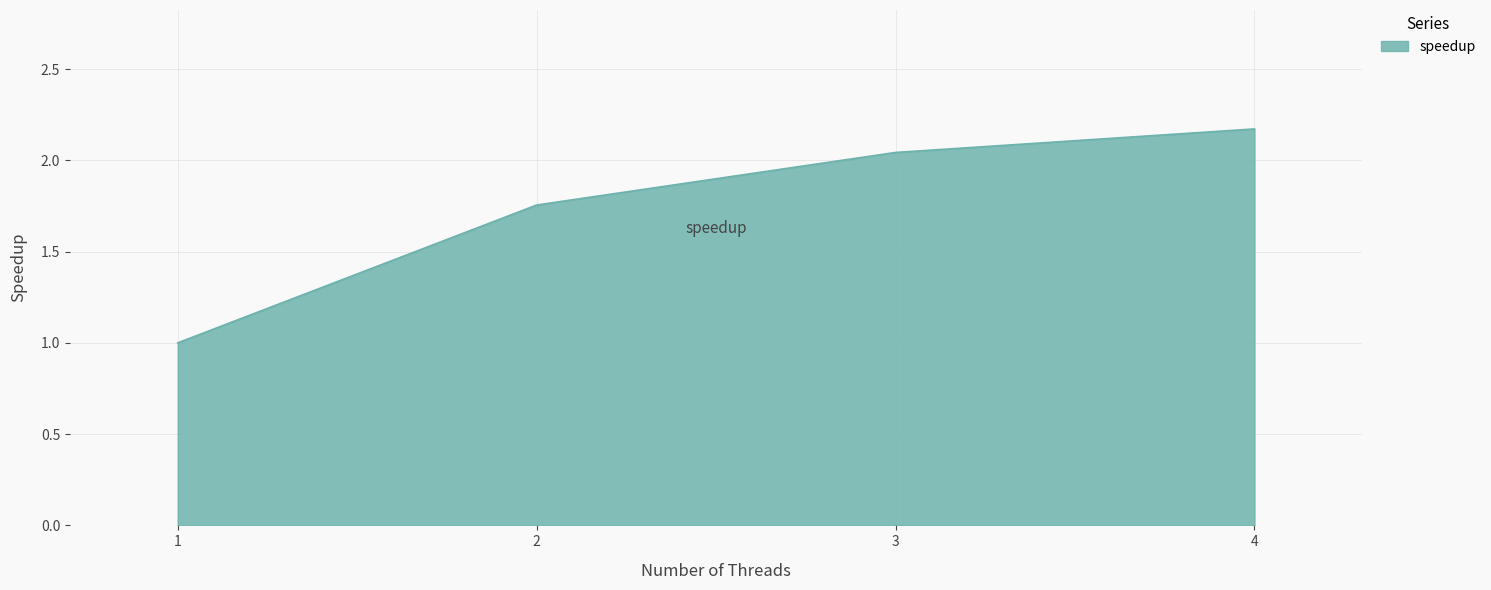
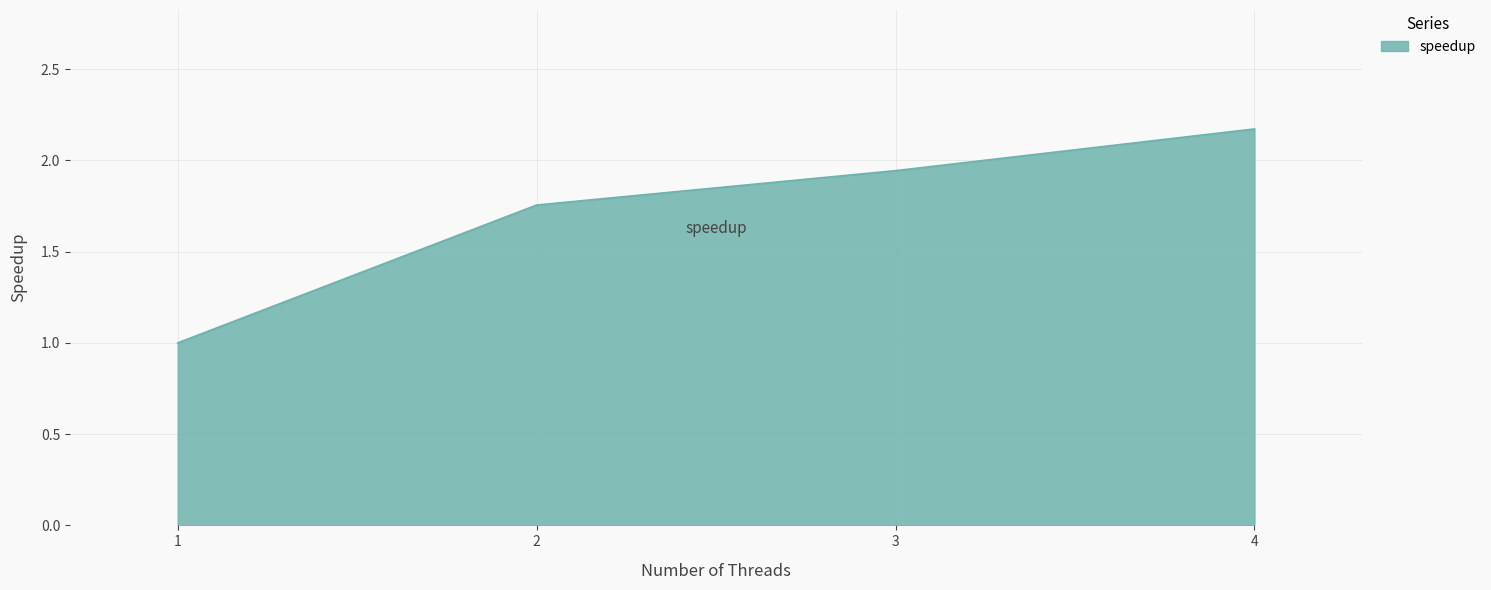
  {
    "1": 1.00,
    "2": 1.76,
-   "3": 2.04,
+   "3": 1.94,
    "4": 2.17
  }
